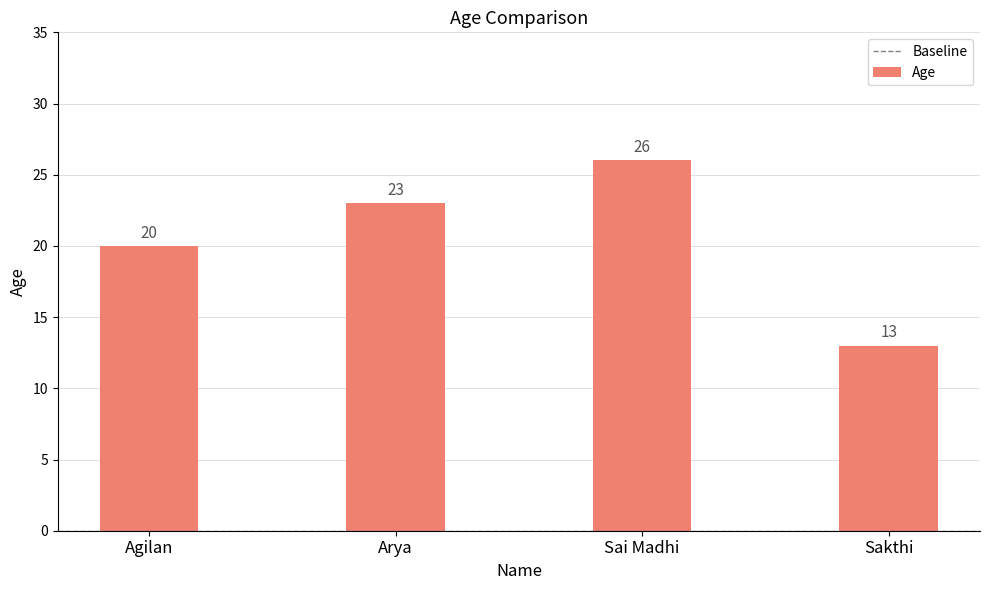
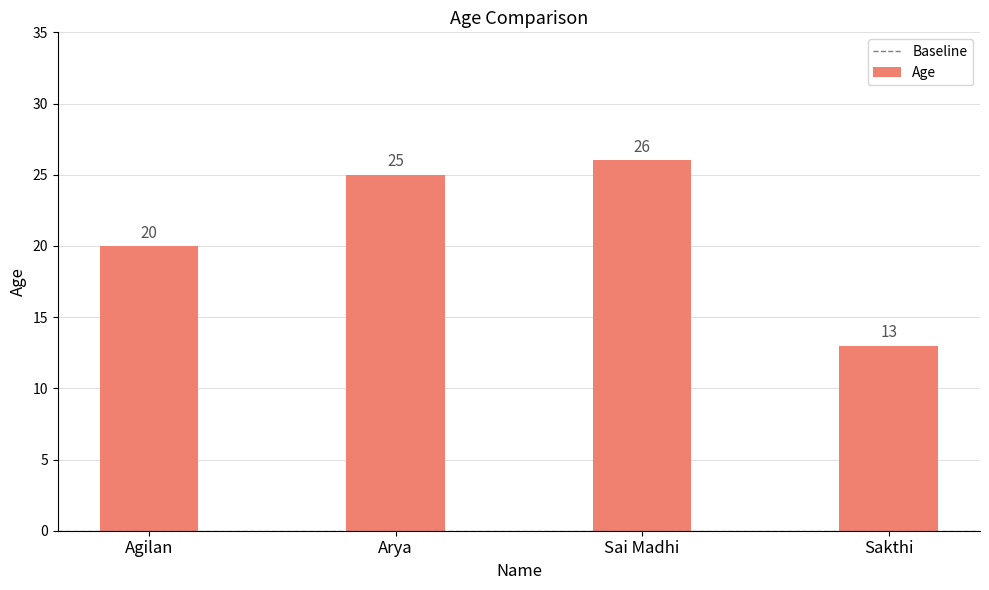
  {
    "Agilan": 20,
-   "Arya": 23,
+   "Arya": 25,
    "Sai Madhi": 26,
    "Sakthi": 13
  }
